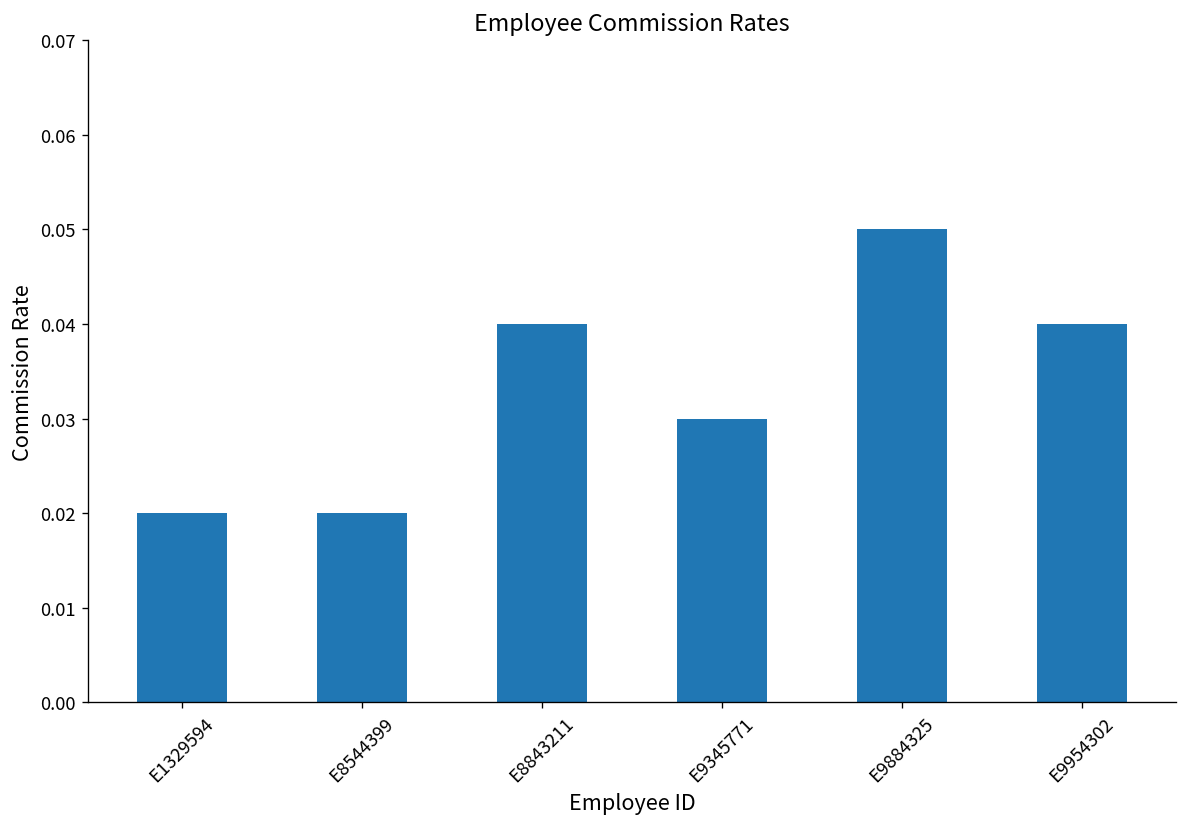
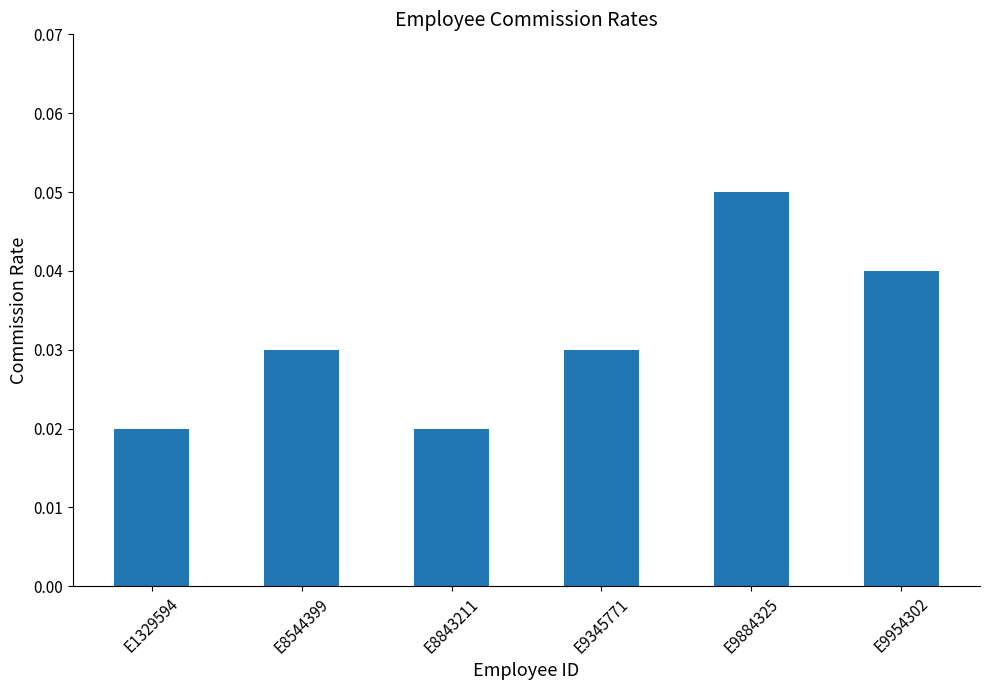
  {
    "E1329594": 0.02,
-   "E8544399": 0.02,
-   "E8843211": 0.04,
+   "E8544399": 0.03,
+   "E8843211": 0.02,
    "E9345771": 0.03,
    "E9884325": 0.05,
    "E9954302": 0.04
  }
